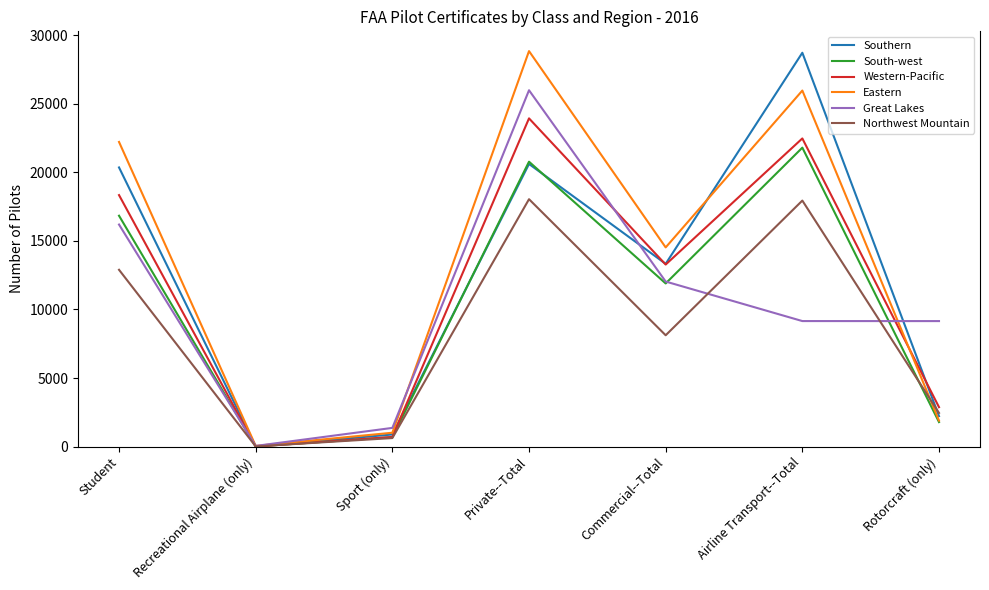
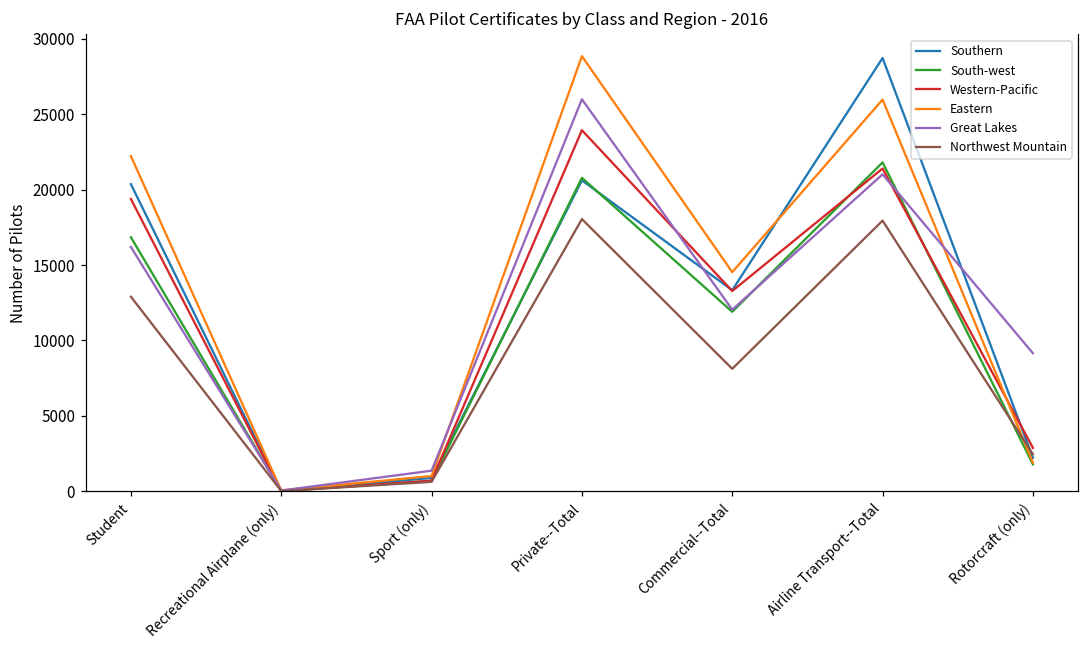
  {
    "Southern": {
      "Student": 20400,
      "Airline Transport--Total": 28700,
      "Rotorcraft (only)": 2200
    },
    "South-west": {
      "Student": 16800,
      "Airline Transport--Total": 21800
    },
    "Western-Pacific": {
-     "Student": 18300,
+     "Student": 19400,
      "Private--Total": 23900,
-     "Airline Transport--Total": 22500,
+     "Airline Transport--Total": 21400,
      "Rotorcraft (only)": 2900
    },
    "Eastern": {
      "Student": 22200,
      "Private--Total": 28800,
      "Commercial--Total": 14500,
      "Airline Transport--Total": 26000
    },
    "Great Lakes": {
      "Student": 16200,
      "Sport (only)": 1400,
      "Private--Total": 26000,
-     "Airline Transport--Total": 9200,
+     "Airline Transport--Total": 21000,
      "Rotorcraft (only)": 9200
    },
    "Northwest Mountain": {
      "Student": 12900,
      "Private--Total": 18000,
      "Commercial--Total": 8100,
      "Airline Transport--Total": 17900,
      "Rotorcraft (only)": 2500
    }
  }
